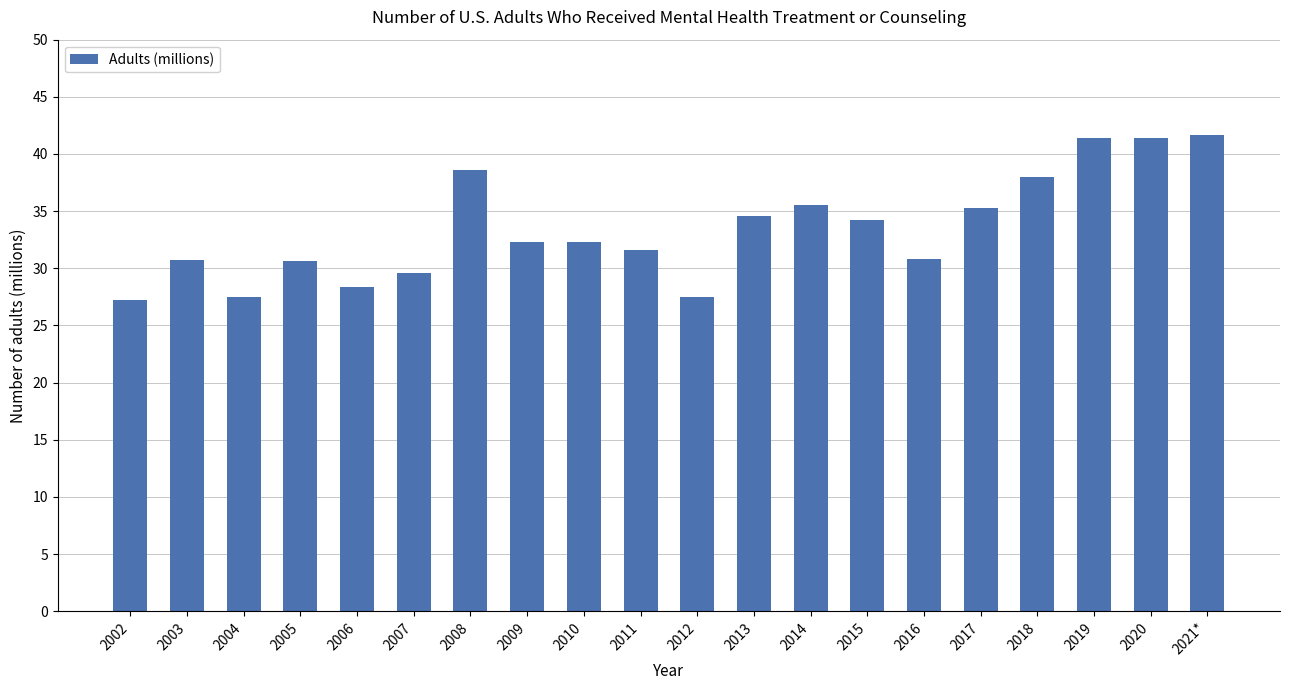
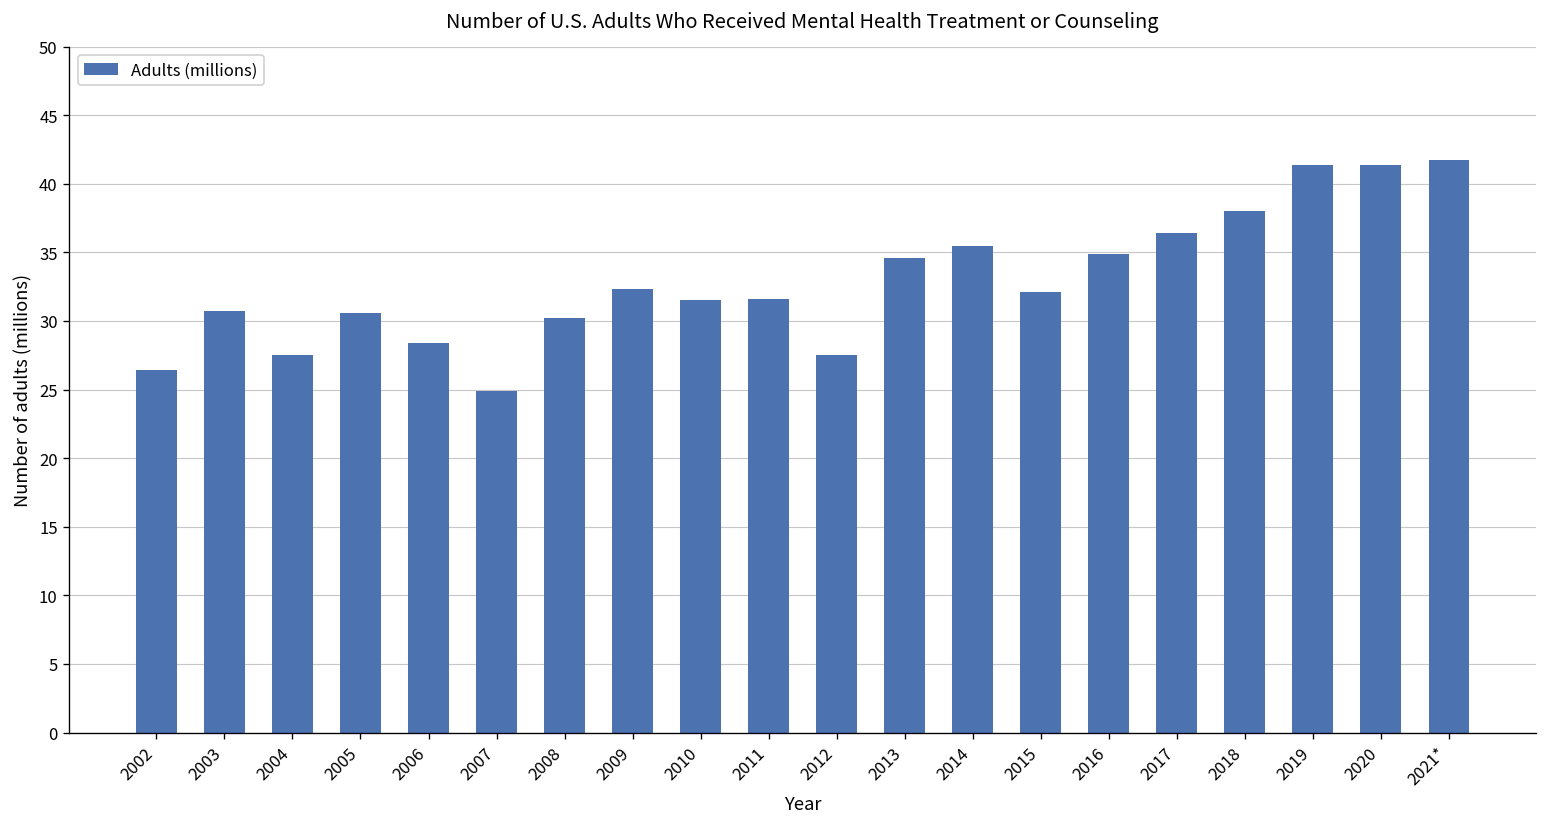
  {
-   "2002": 27.2,
+   "2002": 26.4,
    "2003": 30.7,
    "2004": 27.5,
    "2005": 30.6,
    "2006": 28.4,
-   "2007": 29.6,
-   "2008": 38.6,
+   "2007": 24.9,
+   "2008": 30.2,
    "2009": 32.3,
-   "2010": 32.3,
+   "2010": 31.5,
    "2011": 31.6,
    "2012": 27.5,
    "2013": 34.6,
    "2014": 35.5,
-   "2015": 34.2,
-   "2016": 30.8,
-   "2017": 35.3,
+   "2015": 32.1,
+   "2016": 34.9,
+   "2017": 36.4,
    "2018": 38.0,
    "2019": 41.4,
    "2020": 41.4,
    "2021*": 41.7
  }
